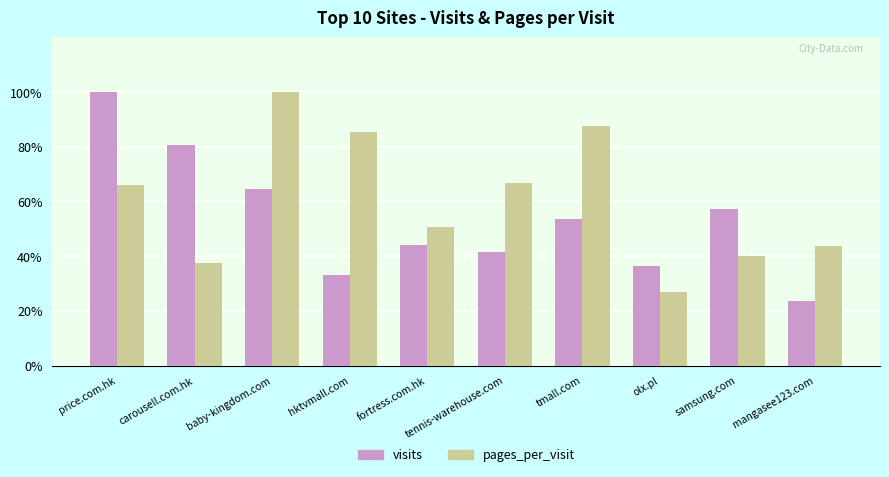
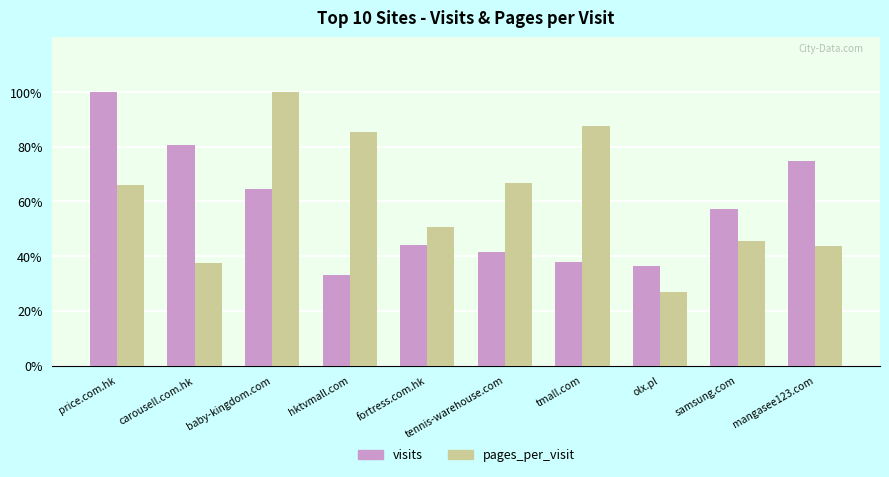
  {
    "visits": {
      "price.com.hk": "100%",
      "carousell.com.hk": "81%",
      "baby-kingdom.com": "65%",
      "hktvmall.com": "33%",
      "fortress.com.hk": "44%",
      "tennis-warehouse.com": "42%",
-     "tmall.com": "54%",
+     "tmall.com": "38%",
      "olx.pl": "36%",
      "samsung.com": "57%",
-     "mangasee123.com": "24%"
+     "mangasee123.com": "75%"
    },
    "pages_per_visit": {
      "price.com.hk": "66%",
      "carousell.com.hk": "38%",
      "baby-kingdom.com": "100%",
      "hktvmall.com": "85%",
      "fortress.com.hk": "51%",
      "tennis-warehouse.com": "67%",
      "tmall.com": "87%",
      "olx.pl": "27%",
-     "samsung.com": "40%",
+     "samsung.com": "46%",
      "mangasee123.com": "44%"
    }
  }
